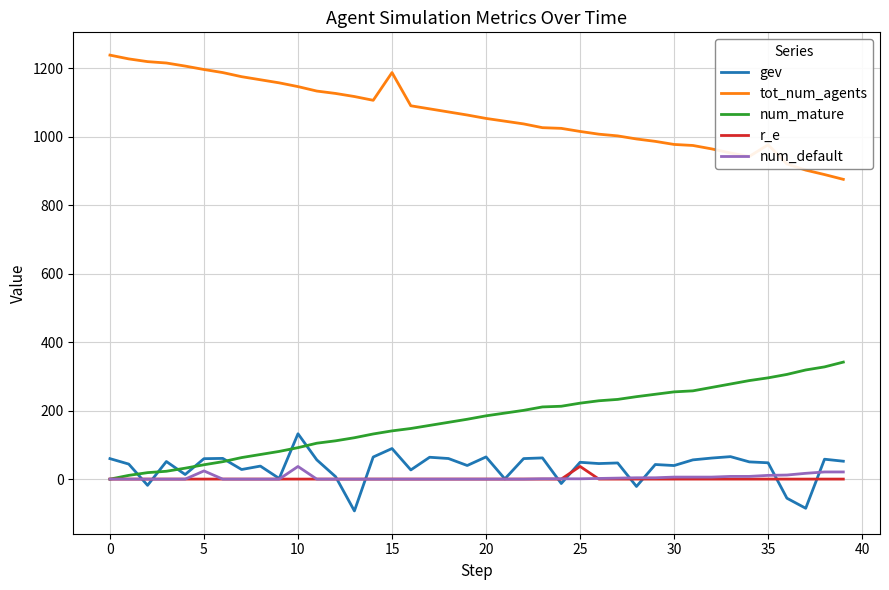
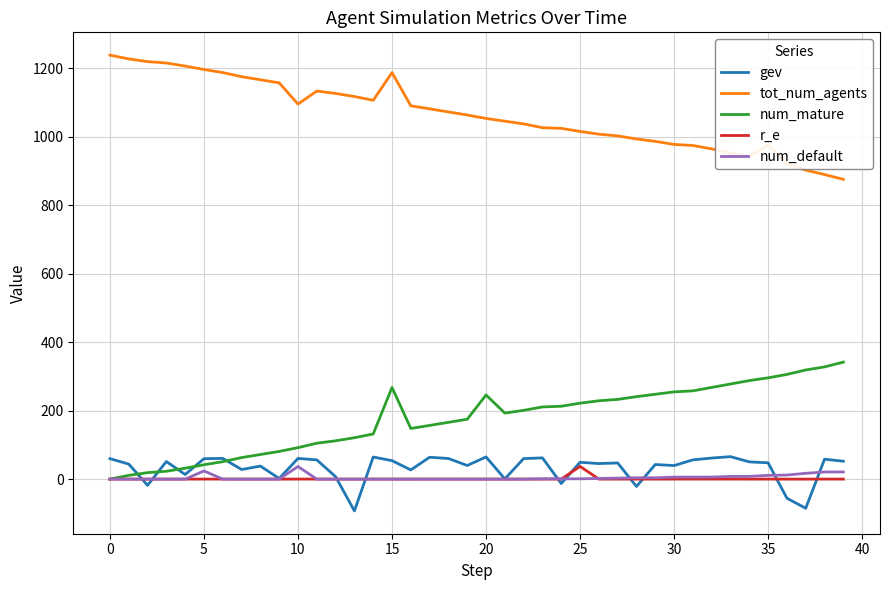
  {
    "gev": {
      "0": 60,
      "5": 60,
-     "10": 130,
-     "15": 90,
+     "10": 60,
+     "15": 50,
      "20": 60,
      "25": 50,
      "30": 40,
      "35": 50
    },
    "tot_num_agents": {
      "0": 1240,
      "5": 1200,
-     "10": 1150,
+     "10": 1100,
      "15": 1190,
      "20": 1050,
      "25": 1020,
      "30": 980
    },
    "num_mature": {
      "5": 40,
      "10": 90,
-     "15": 140,
-     "20": 190,
+     "15": 270,
+     "20": 250,
      "25": 220,
      "30": 260,
      "35": 300
    },
    "r_e": {
      "5": 0,
      "10": 0,
      "25": 40,
      "35": 0
    },
    "num_default": {
      "5": 20,
      "10": 40,
      "25": 0,
      "35": 10
    }
  }
